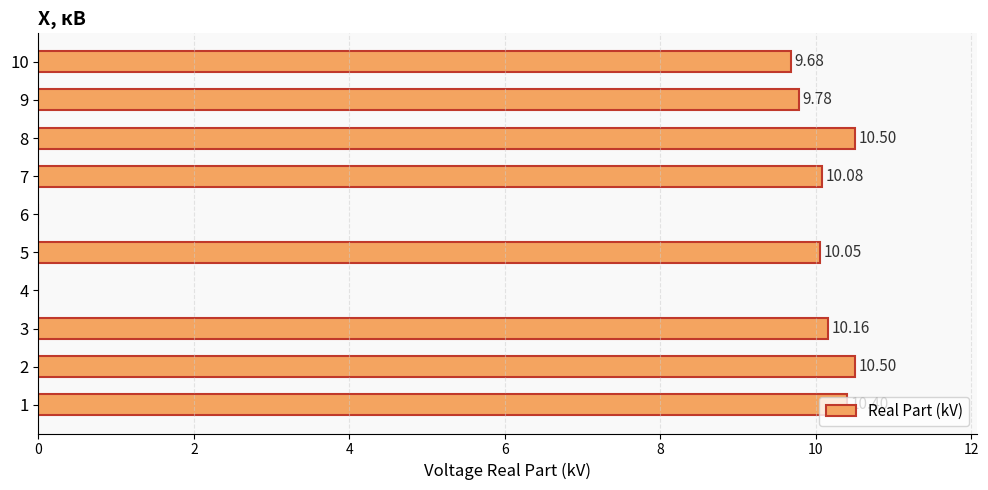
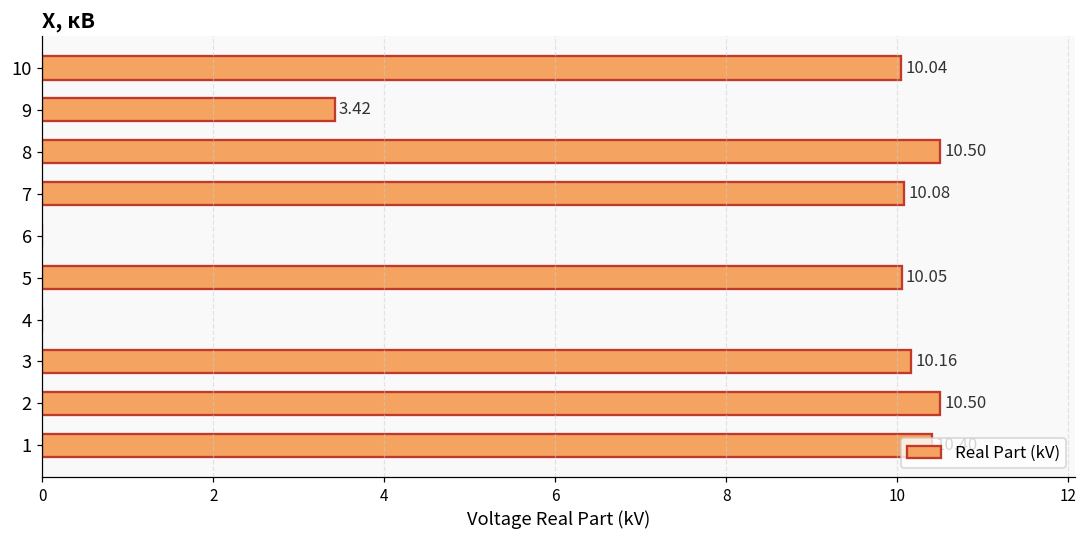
  {
-   "10": 9.68,
-   "9": 9.78,
+   "10": 10.04,
+   "9": 3.42,
    "8": 10.50,
    "7": 10.08,
    "5": 10.05,
    "3": 10.16,
    "2": 10.50
  }
